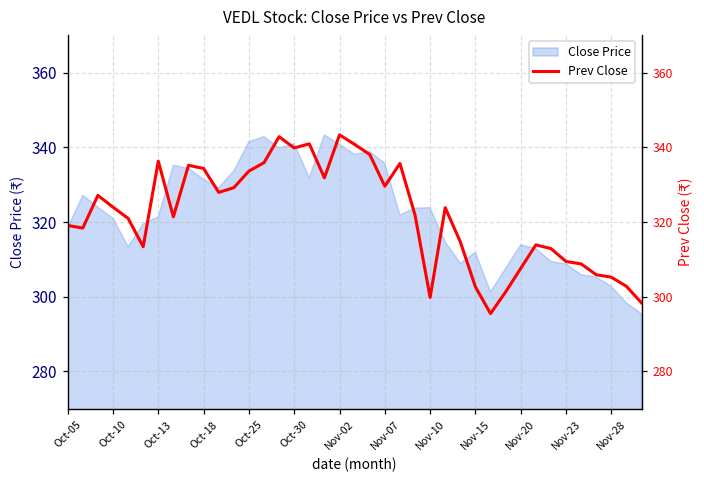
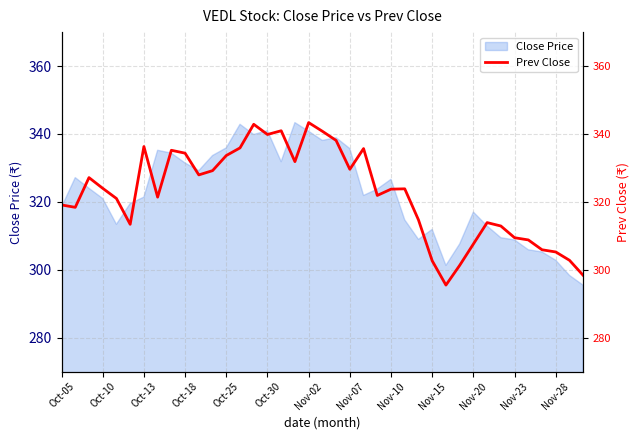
  {
    "Close Price": {
      "Oct-05": 318,
      "Oct-10": 321,
      "Oct-13": 321,
      "Oct-18": 331,
-     "Oct-25": 342,
+     "Oct-25": 336,
      "Oct-30": 341,
      "Nov-02": 341,
      "Nov-07": 336,
-     "Nov-10": 324,
+     "Nov-10": 327,
      "Nov-15": 312,
-     "Nov-20": 314,
+     "Nov-20": 317,
      "Nov-23": 309,
      "Nov-28": 303
    },
    "Prev Close": {
      "Oct-05": 319,
      "Oct-10": 324,
      "Oct-13": 336,
      "Oct-18": 334,
      "Oct-25": 334,
      "Oct-30": 340,
      "Nov-02": 343,
      "Nov-07": 330,
-     "Nov-10": 300,
+     "Nov-10": 324,
      "Nov-15": 303,
      "Nov-20": 308,
      "Nov-23": 309,
      "Nov-28": 305
    }
  }
